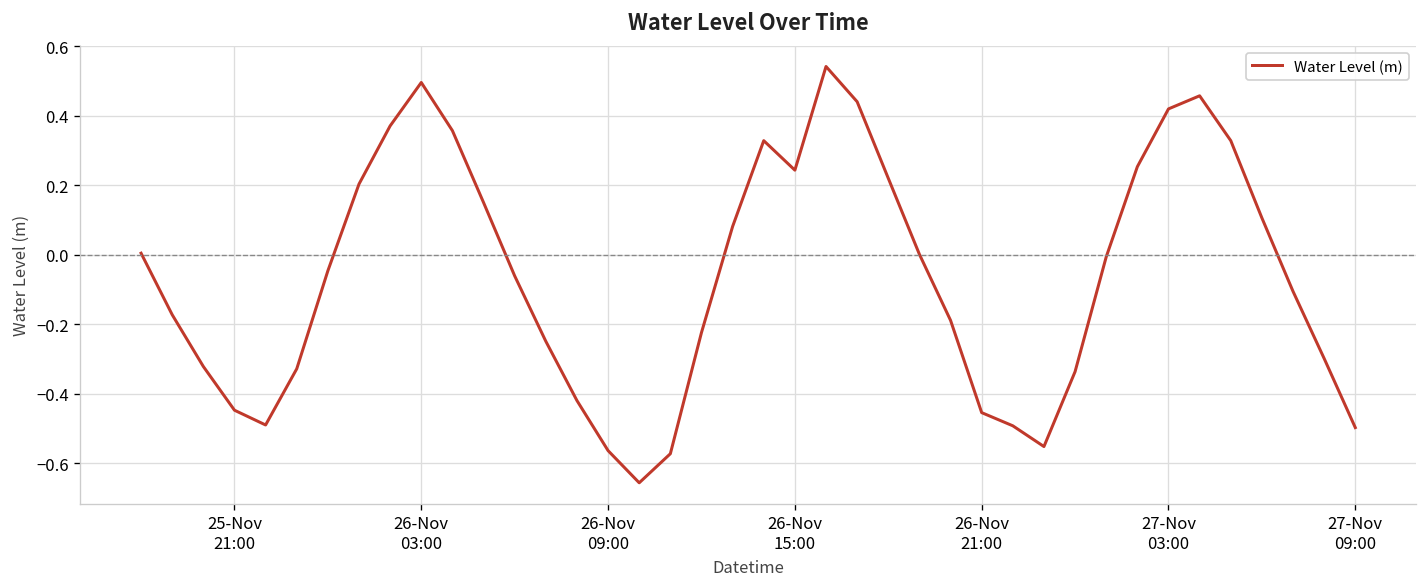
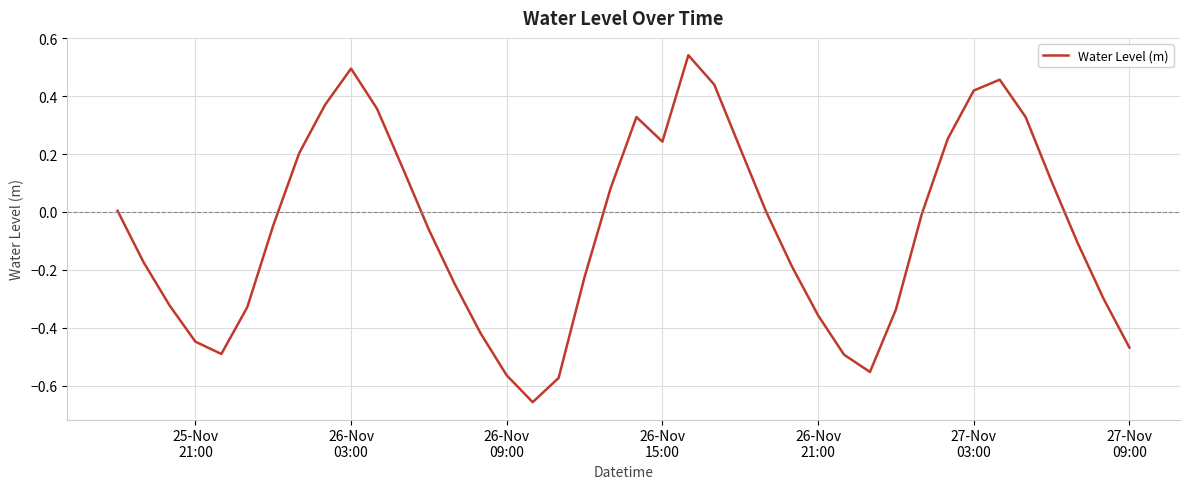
  {
    "25-Nov 21:00": -0.45,
    "26-Nov 03:00": 0.50,
    "26-Nov 09:00": -0.56,
    "26-Nov 15:00": 0.24,
-   "26-Nov 21:00": -0.45,
+   "26-Nov 21:00": -0.36,
    "27-Nov 03:00": 0.42,
-   "27-Nov 09:00": -0.50
+   "27-Nov 09:00": -0.47
  }
